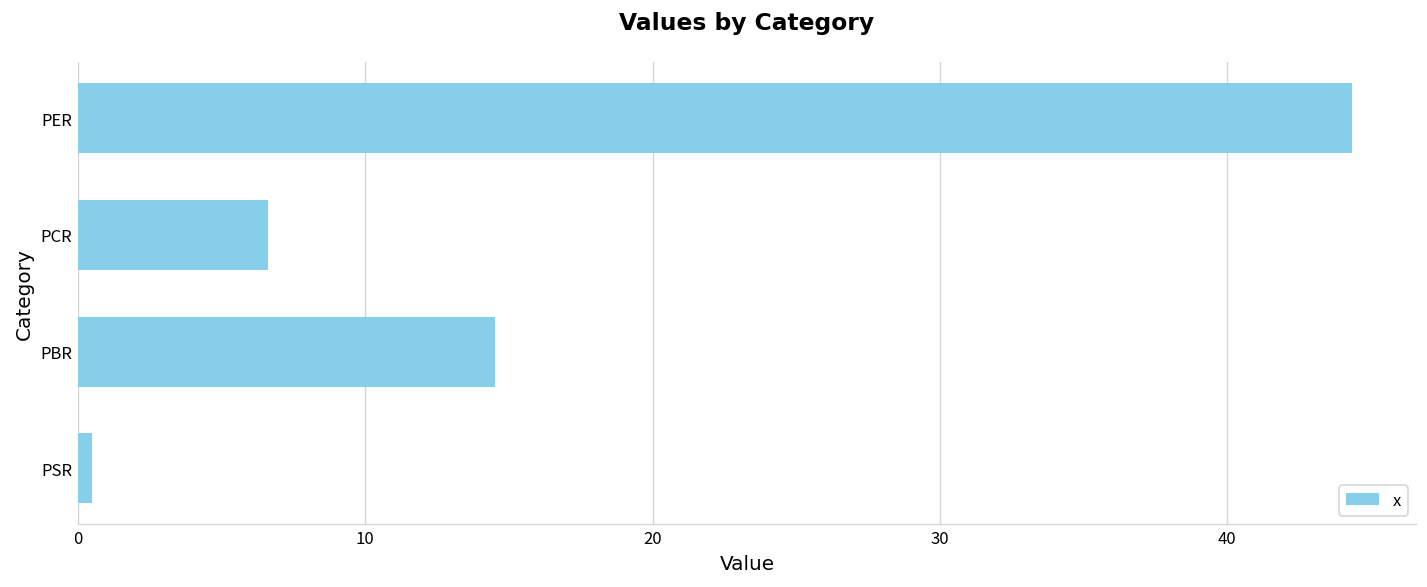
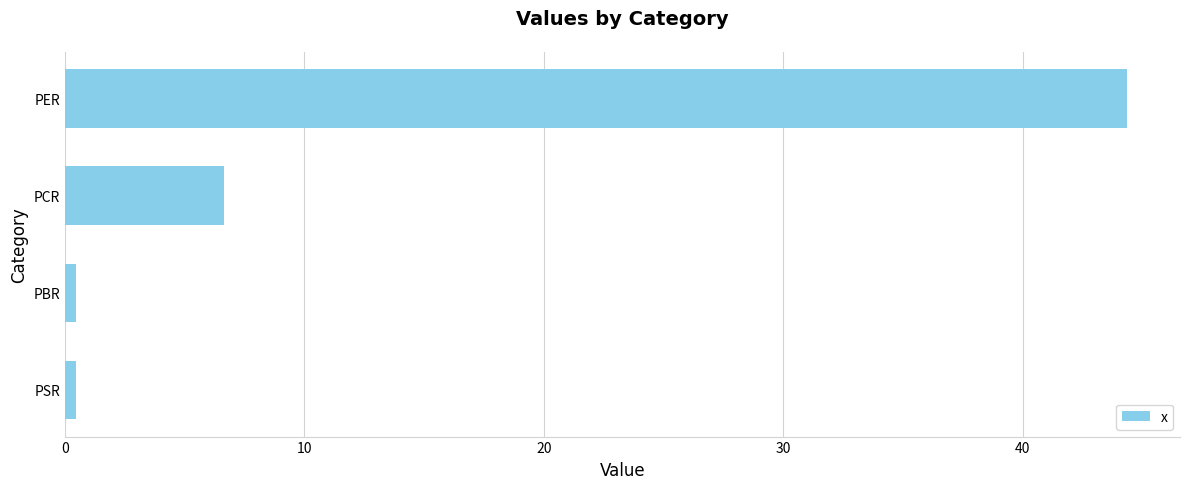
  {
    "PER": 44.4,
    "PCR": 6.6,
-   "PBR": 14.5,
+   "PBR": 0.5,
    "PSR": 0.5
  }
